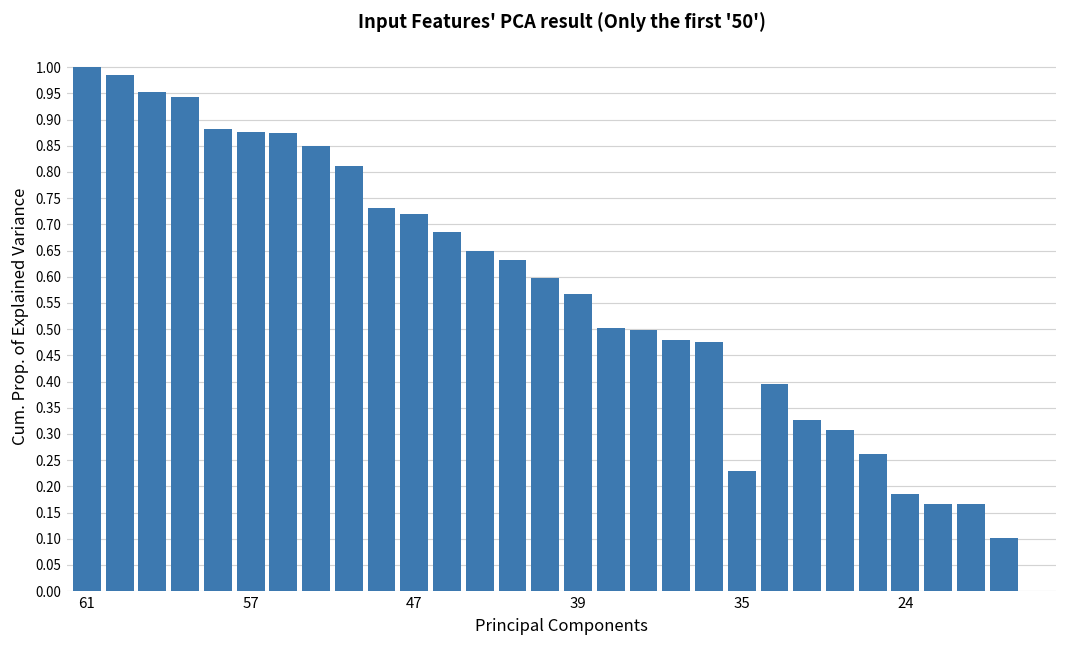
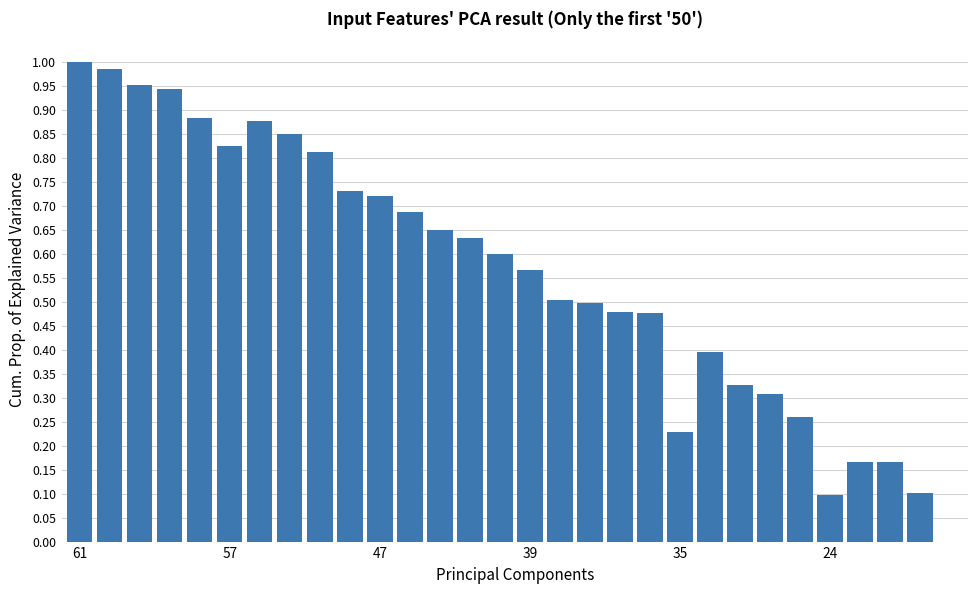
  {
    "61": 1.00,
-   "57": 0.88,
+   "57": 0.82,
    "47": 0.72,
    "39": 0.57,
    "35": 0.23,
-   "24": 0.19
+   "24": 0.10
  }
